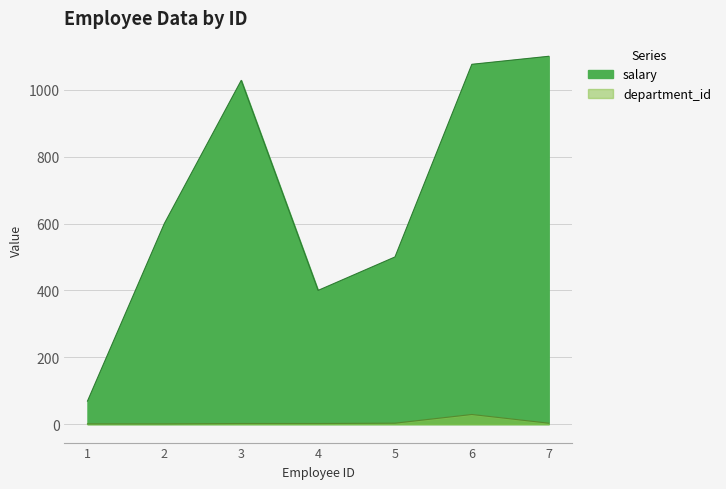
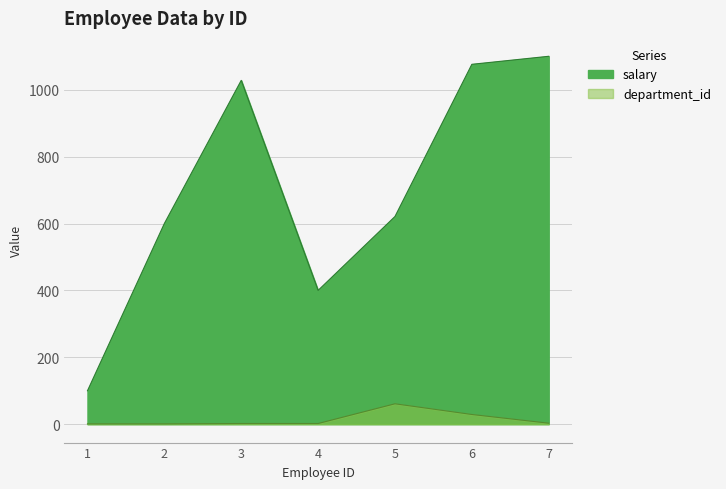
  {
    "salary": {
-     "1": 70,
+     "1": 100,
      "2": 600,
      "3": 1030,
      "4": 400,
-     "5": 500,
+     "5": 620,
      "6": 1080,
      "7": 1100
    },
    "department_id": {
      "1": 0,
      "2": 0,
      "3": 0,
      "4": 0,
-     "5": 0,
+     "5": 60,
      "6": 30,
      "7": 0
    }
  }
